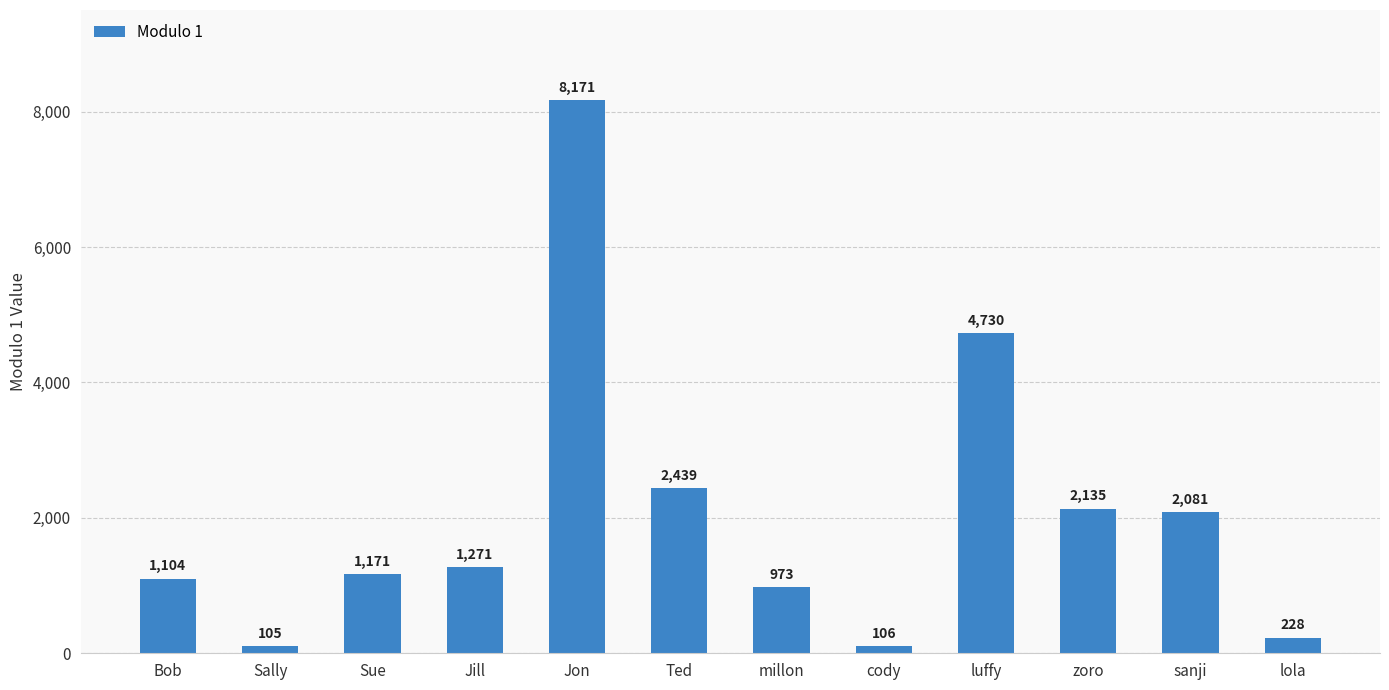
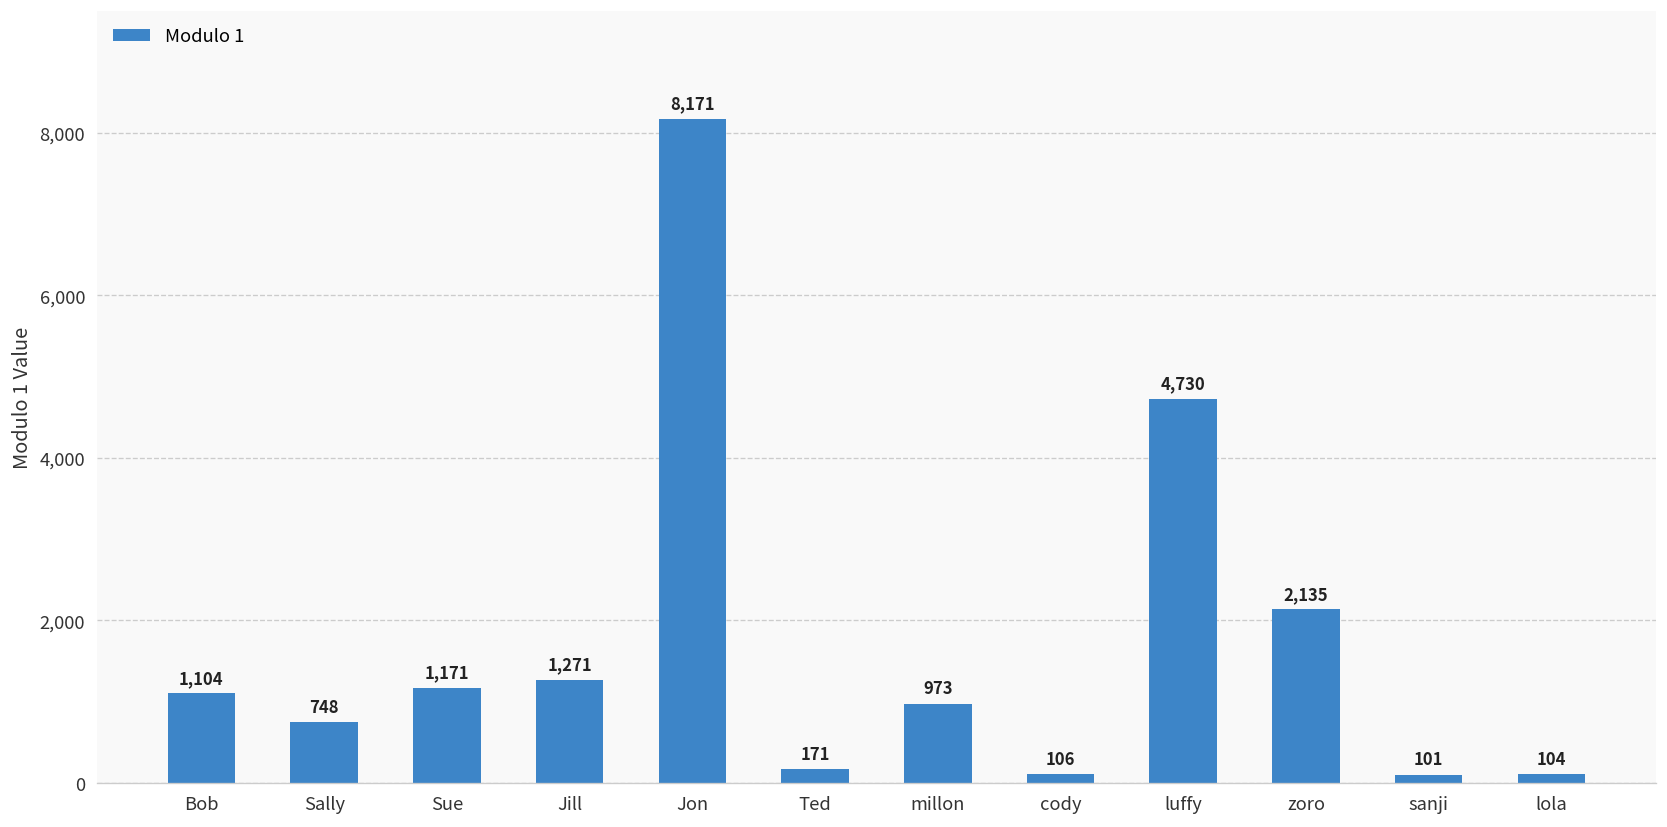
  {
    "Bob": "1,104",
-   "Sally": "105",
+   "Sally": "748",
    "Sue": "1,171",
    "Jill": "1,271",
    "Jon": "8,171",
-   "Ted": "2,439",
+   "Ted": "171",
    "millon": "973",
    "cody": "106",
    "luffy": "4,730",
    "zoro": "2,135",
-   "sanji": "2,081",
-   "lola": "228"
+   "sanji": "101",
+   "lola": "104"
  }
